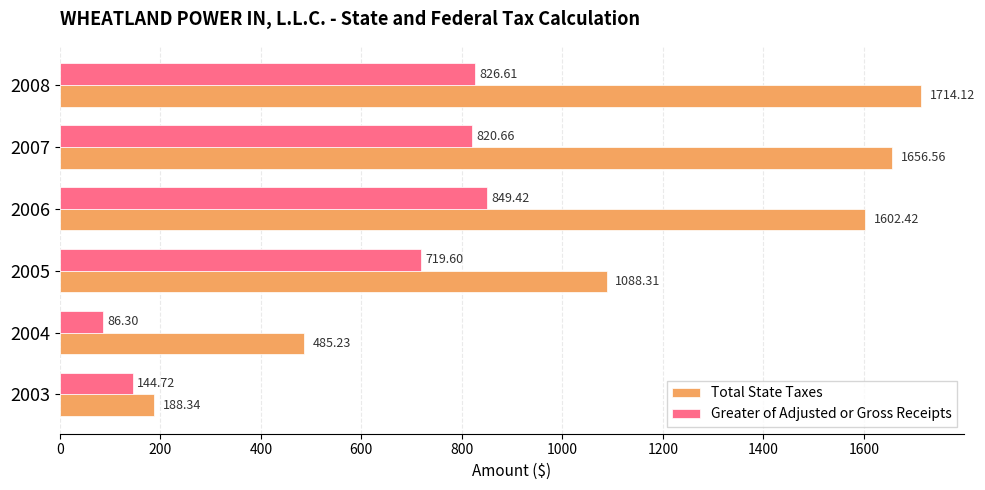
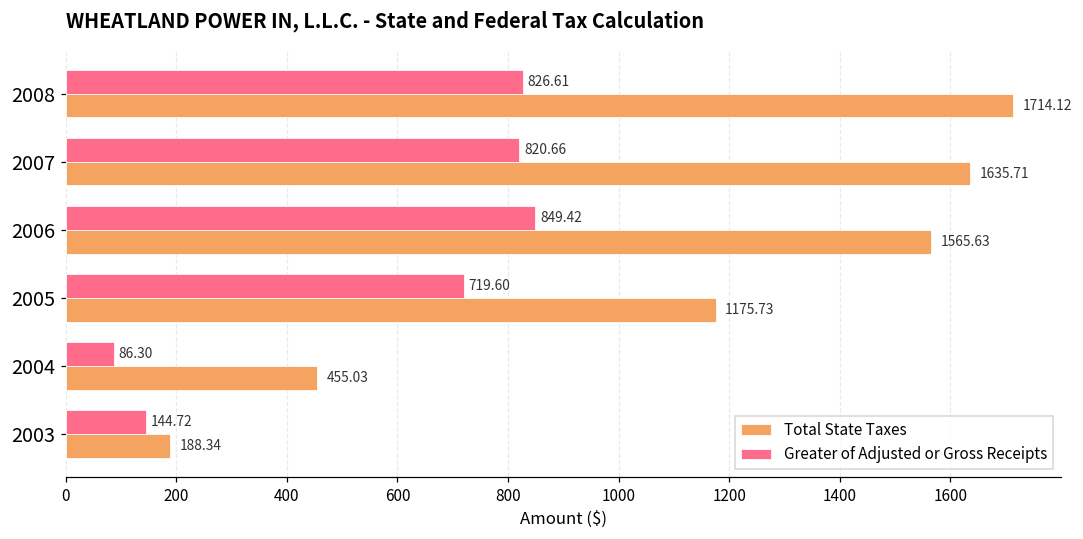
  {
    "Total State Taxes": {
      "2008": 1714.12,
-     "2007": 1656.56,
-     "2006": 1602.42,
-     "2005": 1088.31,
-     "2004": 485.23,
+     "2007": 1635.71,
+     "2006": 1565.63,
+     "2005": 1175.73,
+     "2004": 455.03,
      "2003": 188.34
    },
    "Greater of Adjusted or Gross Receipts": {
      "2008": 826.61,
      "2007": 820.66,
      "2006": 849.42,
      "2005": 719.60,
      "2004": 86.30,
      "2003": 144.72
    }
  }
